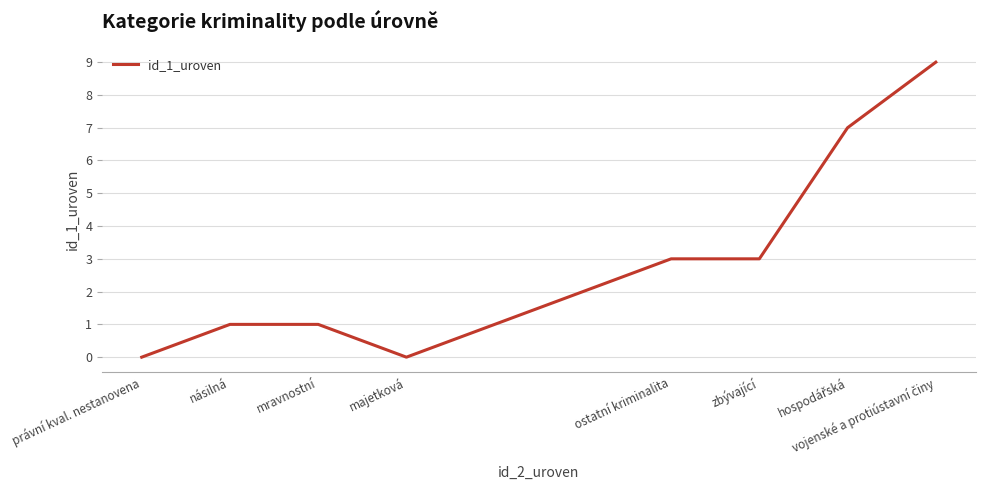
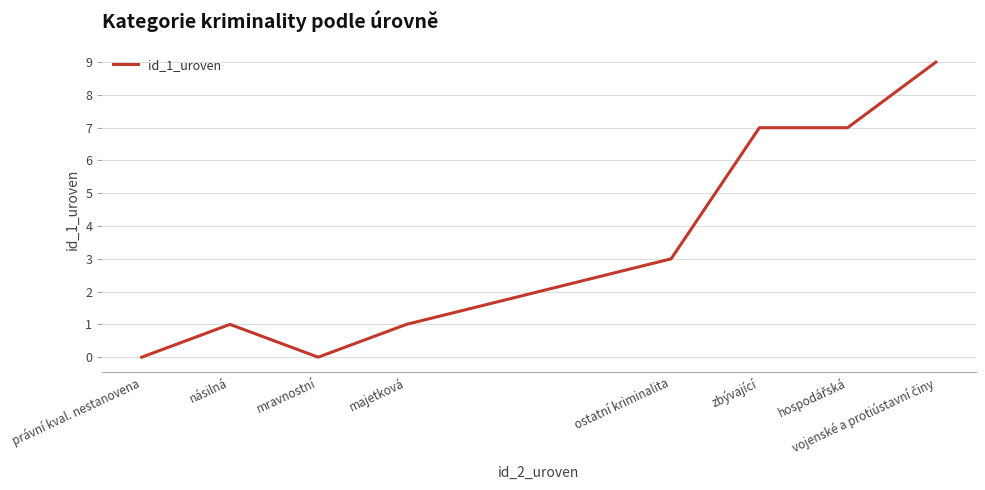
  {
    "právní kval. nestanovena": 0,
    "násilná": 1,
-   "mravnostní": 1,
-   "majetková": 0,
+   "mravnostní": 0,
+   "majetková": 1,
    "ostatní kriminalita": 3,
-   "zbývající": 3,
+   "zbývající": 7,
    "hospodářská": 7,
    "vojenské a protiústavní činy": 9
  }
